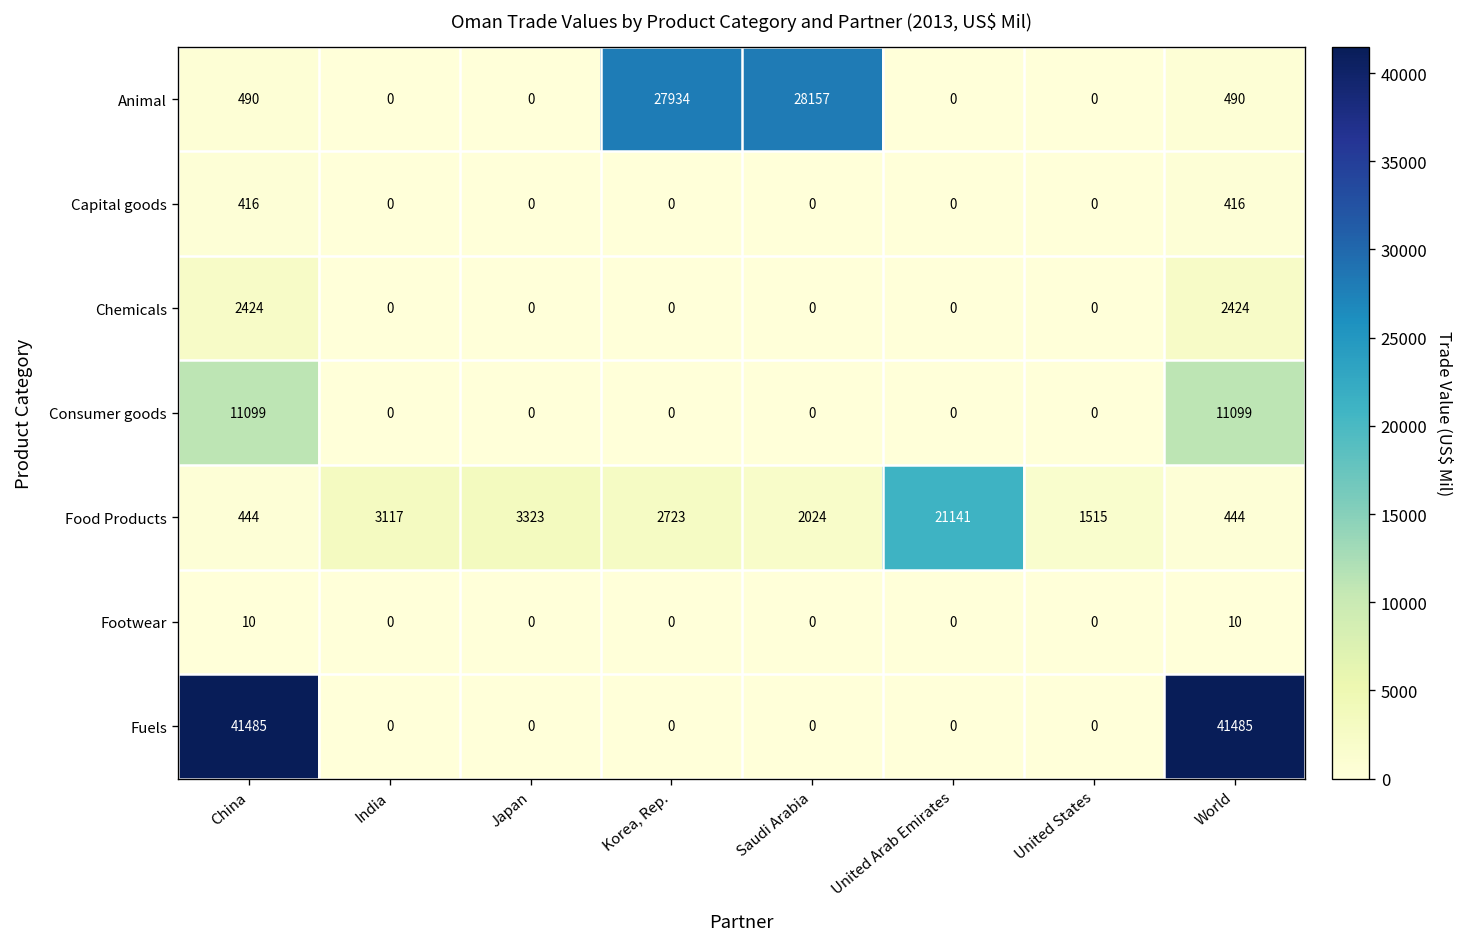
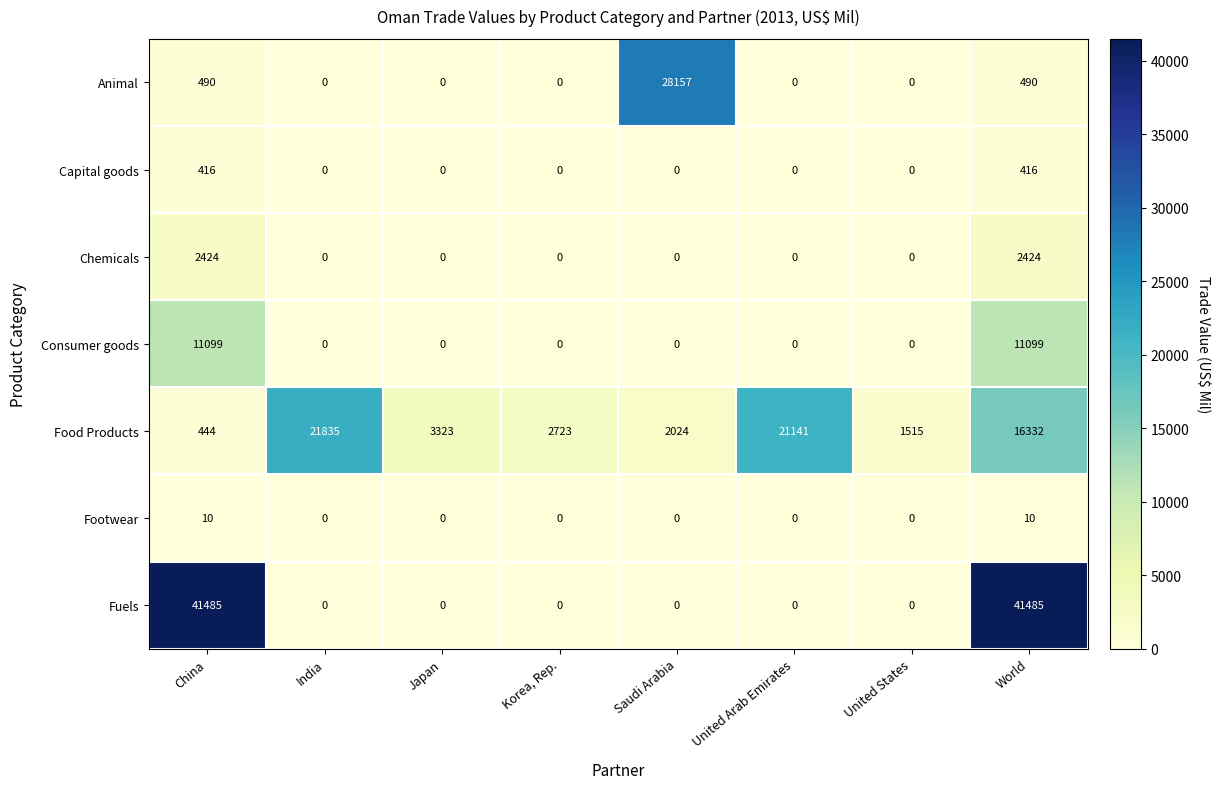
  {
    "Animal": {
      "China": 490,
      "India": 0,
      "Japan": 0,
-     "Korea, Rep.": 27934,
+     "Korea, Rep.": 0,
      "Saudi Arabia": 28157,
      "United Arab Emirates": 0,
      "United States": 0,
      "World": 490
    },
    "Capital goods": {
      "China": 416,
      "India": 0,
      "Japan": 0,
      "Korea, Rep.": 0,
      "Saudi Arabia": 0,
      "United Arab Emirates": 0,
      "United States": 0,
      "World": 416
    },
    "Chemicals": {
      "China": 2424,
      "India": 0,
      "Japan": 0,
      "Korea, Rep.": 0,
      "Saudi Arabia": 0,
      "United Arab Emirates": 0,
      "United States": 0,
      "World": 2424
    },
    "Consumer goods": {
      "China": 11099,
      "India": 0,
      "Japan": 0,
      "Korea, Rep.": 0,
      "Saudi Arabia": 0,
      "United Arab Emirates": 0,
      "United States": 0,
      "World": 11099
    },
    "Food Products": {
      "China": 444,
-     "India": 3117,
+     "India": 21835,
      "Japan": 3323,
      "Korea, Rep.": 2723,
      "Saudi Arabia": 2024,
      "United Arab Emirates": 21141,
      "United States": 1515,
-     "World": 444
+     "World": 16332
    },
    "Footwear": {
      "China": 10,
      "India": 0,
      "Japan": 0,
      "Korea, Rep.": 0,
      "Saudi Arabia": 0,
      "United Arab Emirates": 0,
      "United States": 0,
      "World": 10
    },
    "Fuels": {
      "China": 41485,
      "India": 0,
      "Japan": 0,
      "Korea, Rep.": 0,
      "Saudi Arabia": 0,
      "United Arab Emirates": 0,
      "United States": 0,
      "World": 41485
    }
  }
